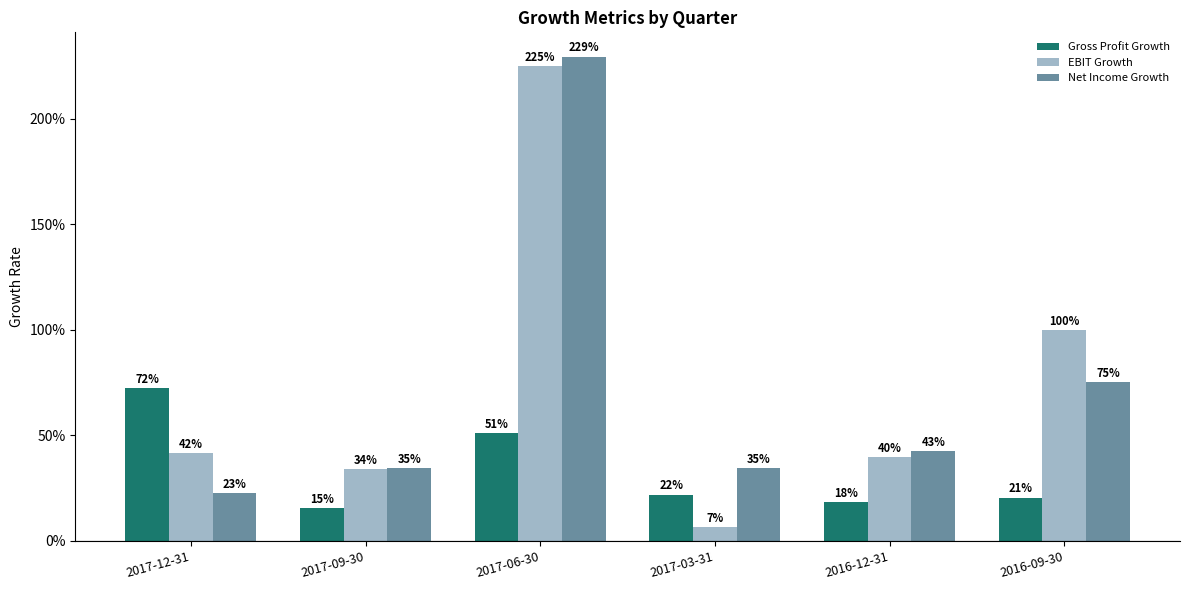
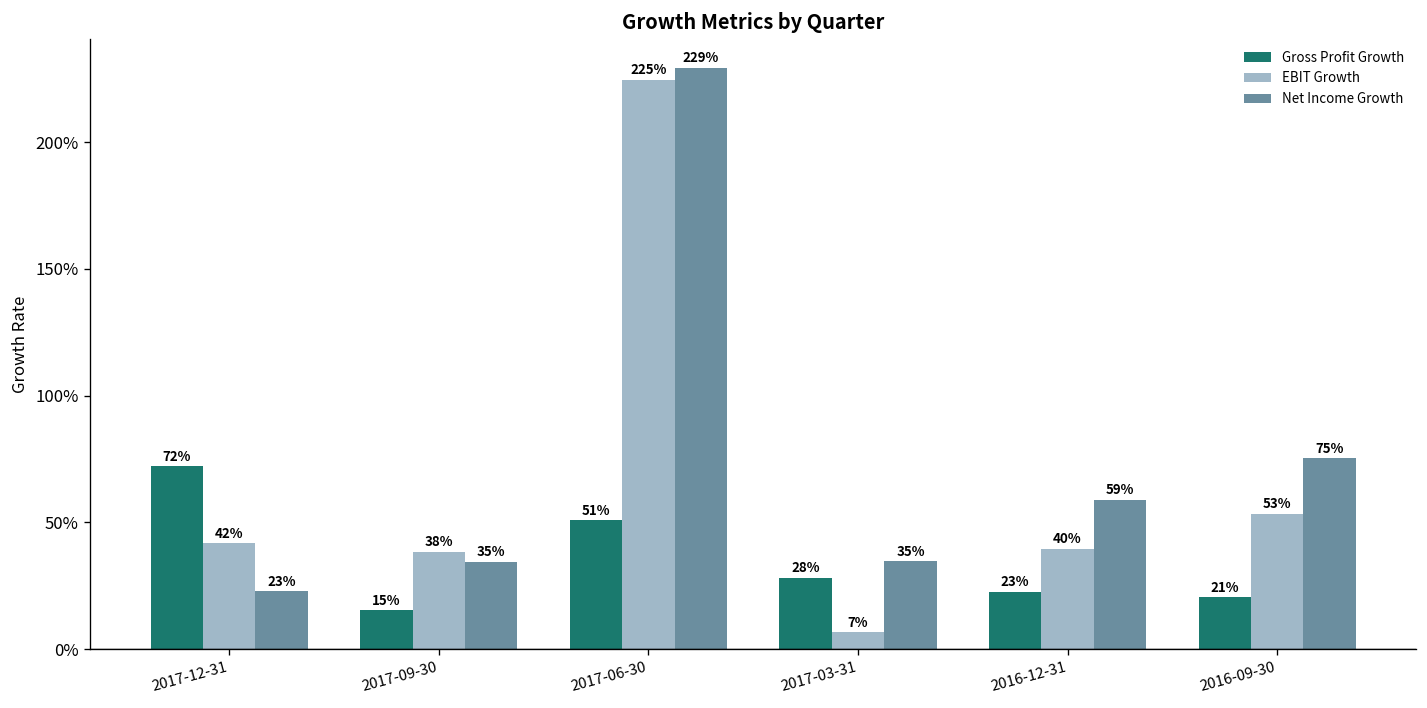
  {
    "Gross Profit Growth": {
      "2017-12-31": "72%",
      "2017-09-30": "15%",
      "2017-06-30": "51%",
-     "2017-03-31": "22%",
-     "2016-12-31": "18%",
+     "2017-03-31": "28%",
+     "2016-12-31": "23%",
      "2016-09-30": "21%"
    },
    "EBIT Growth": {
      "2017-12-31": "42%",
-     "2017-09-30": "34%",
+     "2017-09-30": "38%",
      "2017-06-30": "225%",
      "2017-03-31": "7%",
      "2016-12-31": "40%",
-     "2016-09-30": "100%"
+     "2016-09-30": "53%"
    },
    "Net Income Growth": {
      "2017-12-31": "23%",
      "2017-09-30": "35%",
      "2017-06-30": "229%",
      "2017-03-31": "35%",
-     "2016-12-31": "43%",
+     "2016-12-31": "59%",
      "2016-09-30": "75%"
    }
  }
